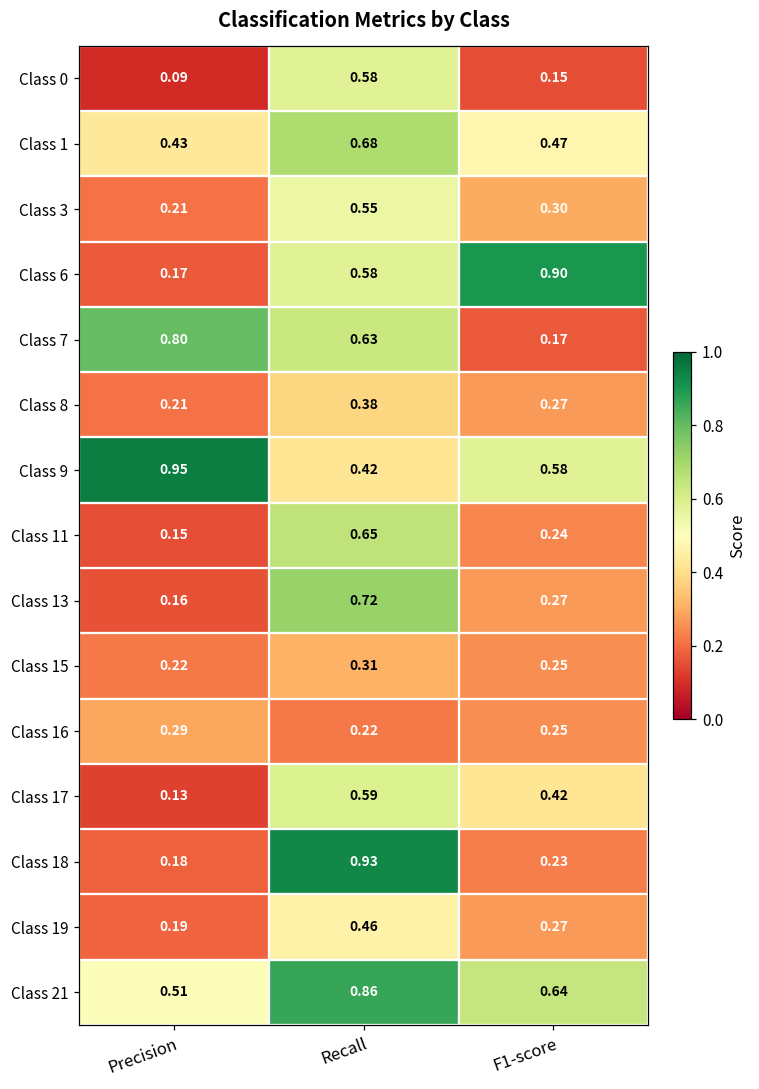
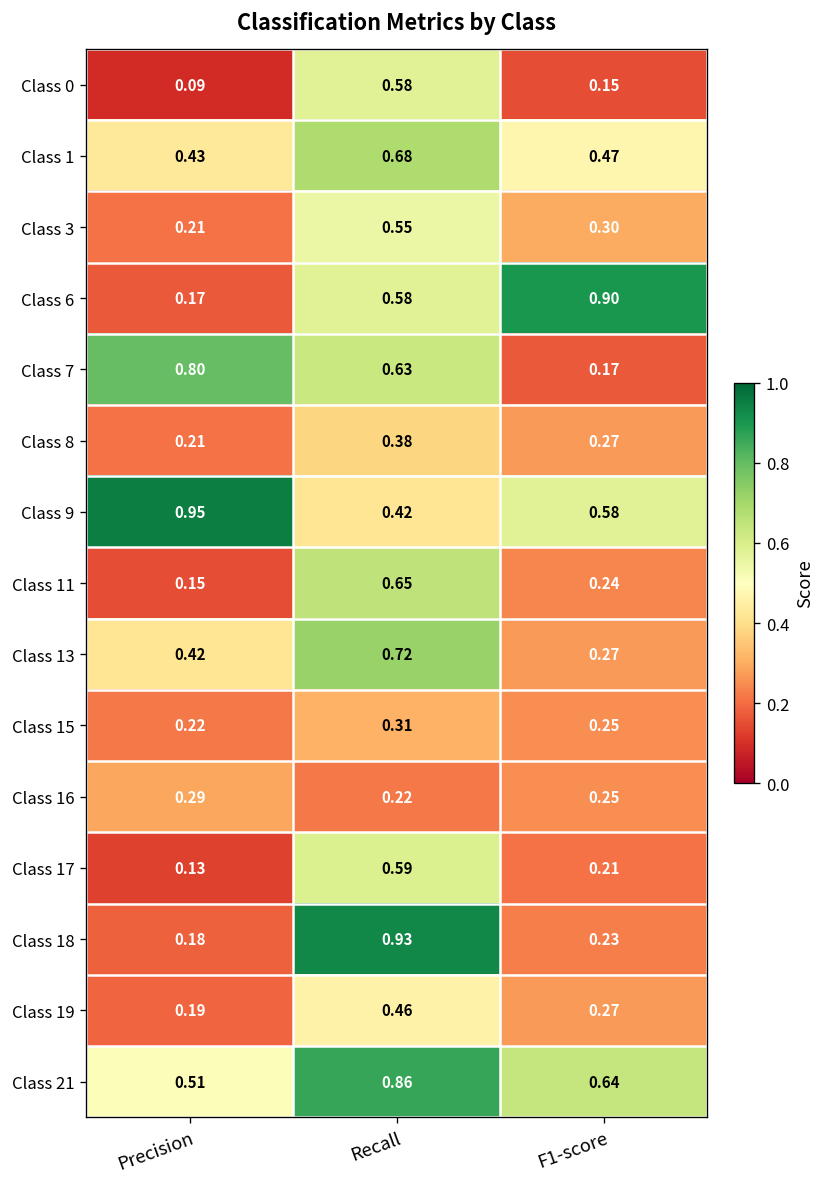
  {
    "Class 0": {
      "Precision": 0.09,
      "Recall": 0.58,
      "F1-score": 0.15
    },
    "Class 1": {
      "Precision": 0.43,
      "Recall": 0.68,
      "F1-score": 0.47
    },
    "Class 3": {
      "Precision": 0.21,
      "Recall": 0.55,
      "F1-score": 0.30
    },
    "Class 6": {
      "Precision": 0.17,
      "Recall": 0.58,
      "F1-score": 0.90
    },
    "Class 7": {
      "Precision": 0.80,
      "Recall": 0.63,
      "F1-score": 0.17
    },
    "Class 8": {
      "Precision": 0.21,
      "Recall": 0.38,
      "F1-score": 0.27
    },
    "Class 9": {
      "Precision": 0.95,
      "Recall": 0.42,
      "F1-score": 0.58
    },
    "Class 11": {
      "Precision": 0.15,
      "Recall": 0.65,
      "F1-score": 0.24
    },
    "Class 13": {
-     "Precision": 0.16,
+     "Precision": 0.42,
      "Recall": 0.72,
      "F1-score": 0.27
    },
    "Class 15": {
      "Precision": 0.22,
      "Recall": 0.31,
      "F1-score": 0.25
    },
    "Class 16": {
      "Precision": 0.29,
      "Recall": 0.22,
      "F1-score": 0.25
    },
    "Class 17": {
      "Precision": 0.13,
      "Recall": 0.59,
-     "F1-score": 0.42
+     "F1-score": 0.21
    },
    "Class 18": {
      "Precision": 0.18,
      "Recall": 0.93,
      "F1-score": 0.23
    },
    "Class 19": {
      "Precision": 0.19,
      "Recall": 0.46,
      "F1-score": 0.27
    },
    "Class 21": {
      "Precision": 0.51,
      "Recall": 0.86,
      "F1-score": 0.64
    }
  }
